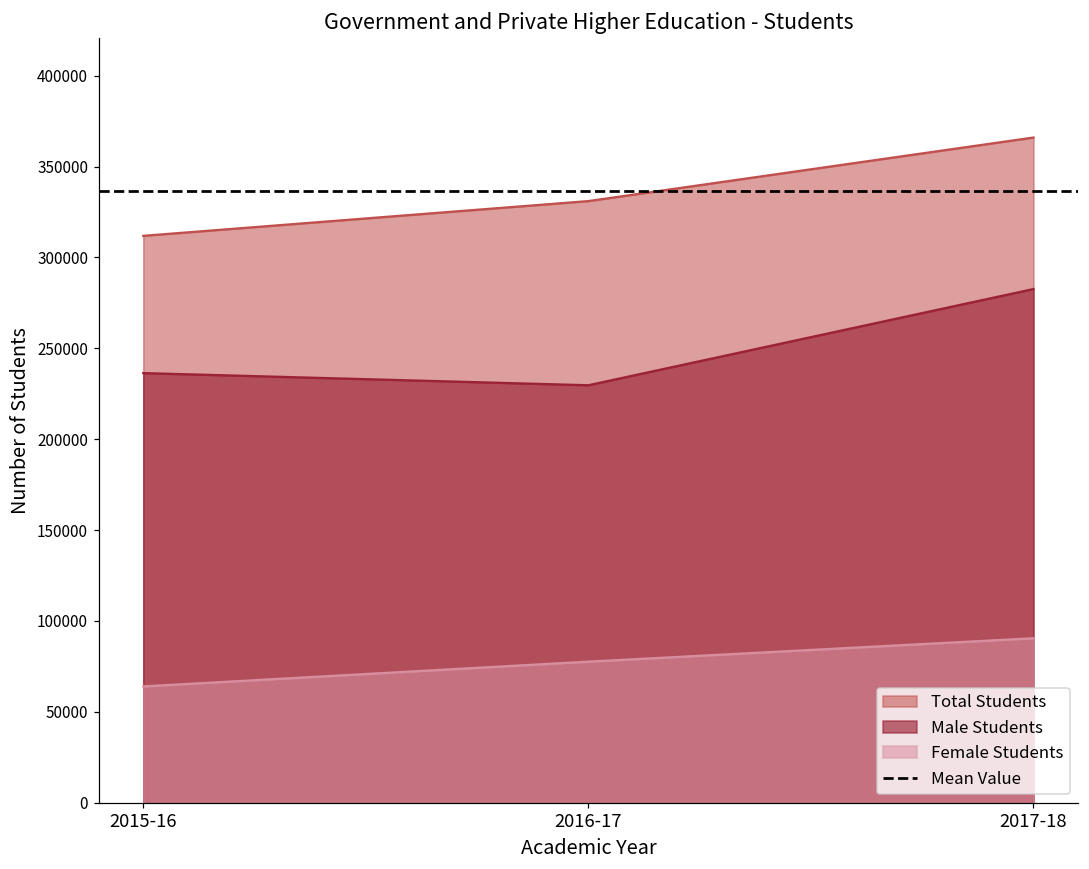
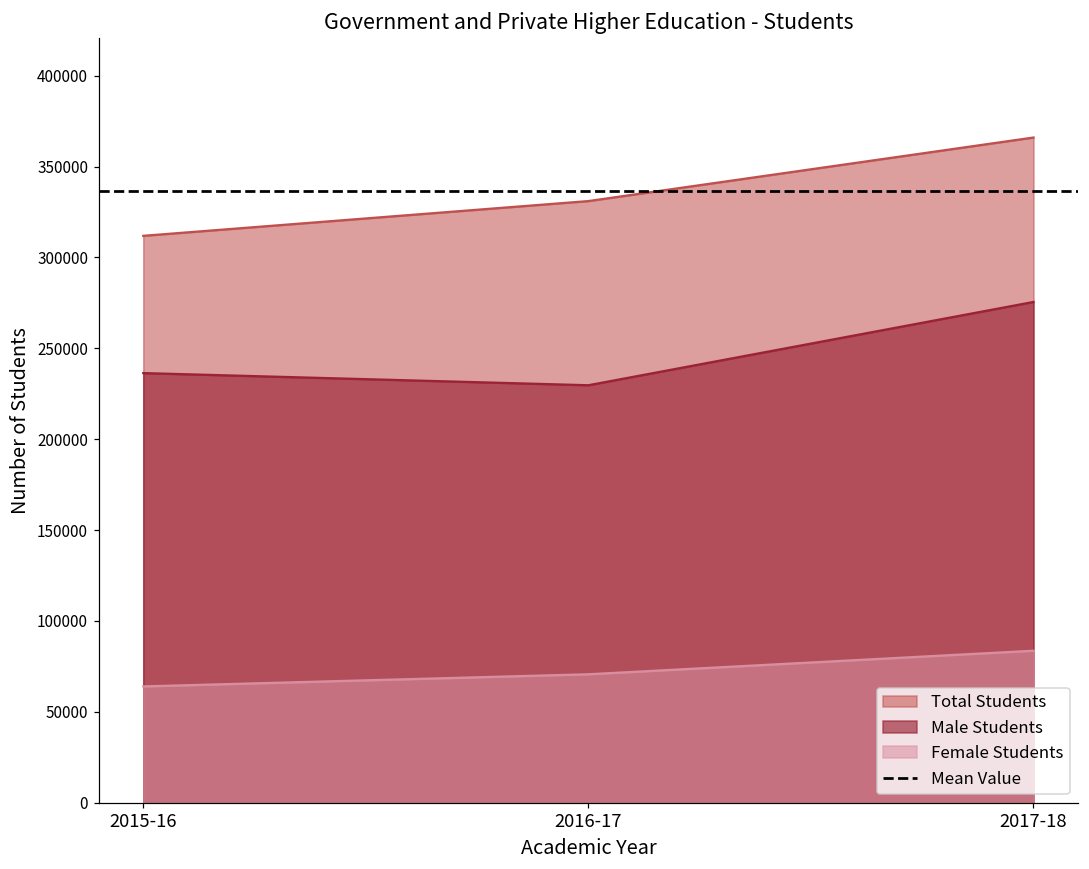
  {
    "Total Students": {
      "2015-16": 312000,
      "2016-17": 331000,
      "2017-18": 366000
    },
    "Male Students": {
      "2015-16": 236000,
      "2016-17": 230000,
-     "2017-18": 283000
+     "2017-18": 276000
    },
    "Female Students": {
      "2015-16": 64000,
-     "2016-17": 78000,
-     "2017-18": 90000
+     "2016-17": 71000,
+     "2017-18": 84000
    }
  }
